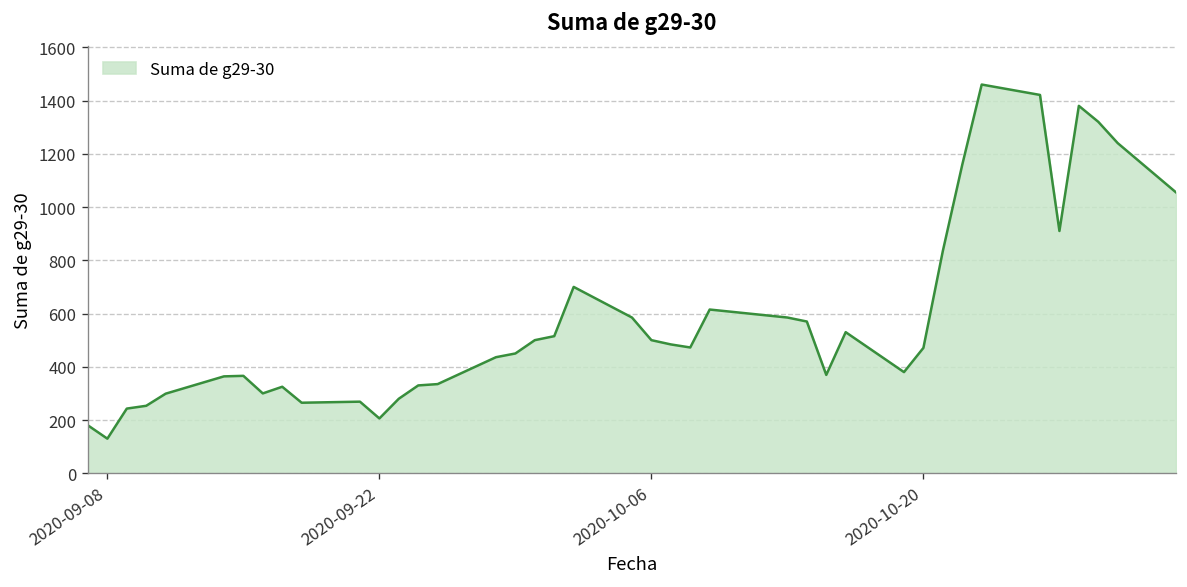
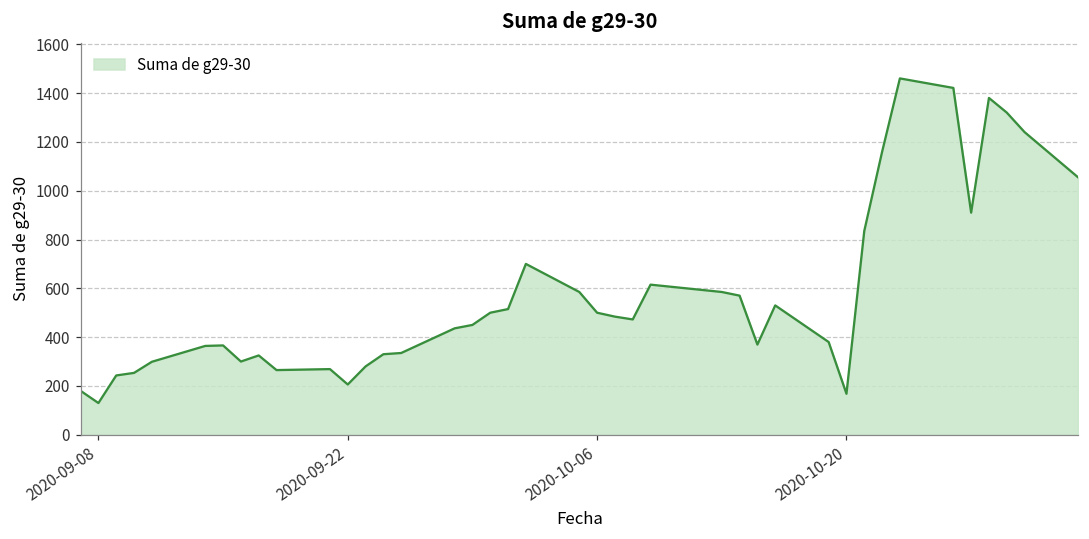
  {
    "2020-09-08": 130,
    "2020-09-22": 210,
    "2020-10-06": 500,
-   "2020-10-20": 470
+   "2020-10-20": 170
  }
